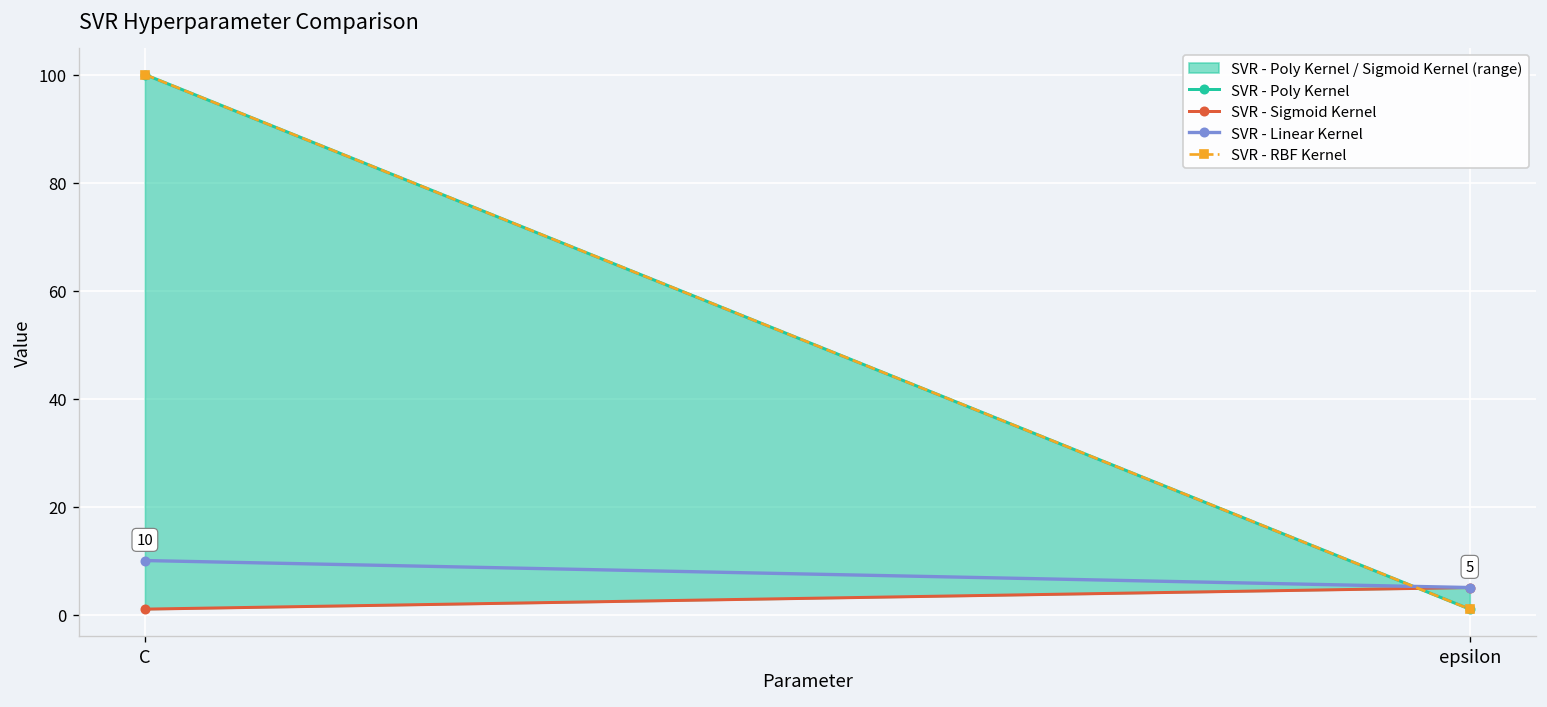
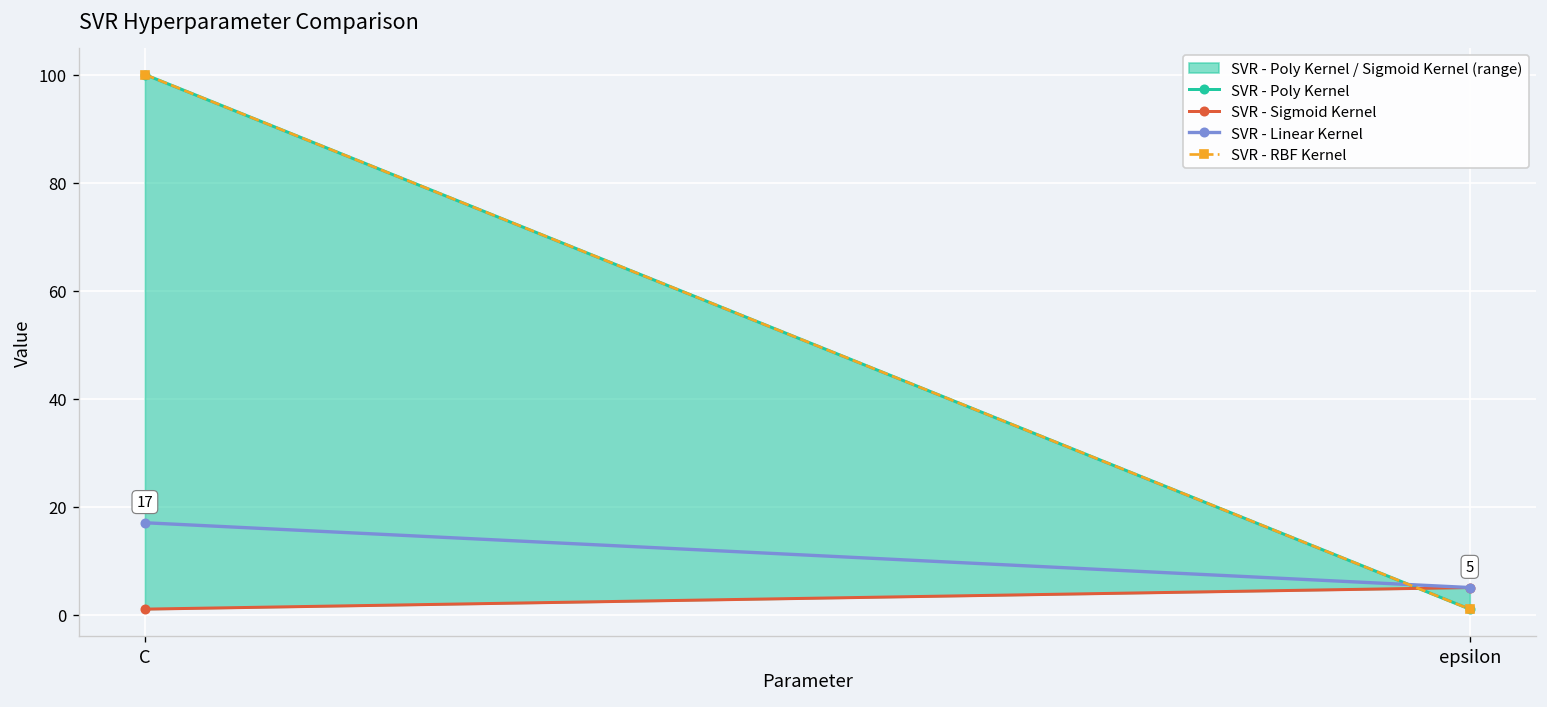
  {
    "SVR - RBF Kernel": {
      "epsilon": 1
    },
    "SVR - Sigmoid Kernel": {
      "C": 1
    },
    "SVR - Linear Kernel": {
-     "C": 10
+     "C": 17
    }
  }
